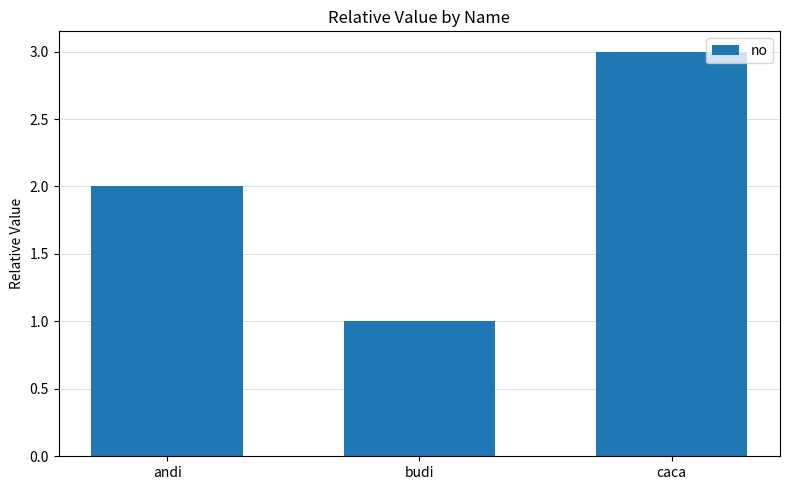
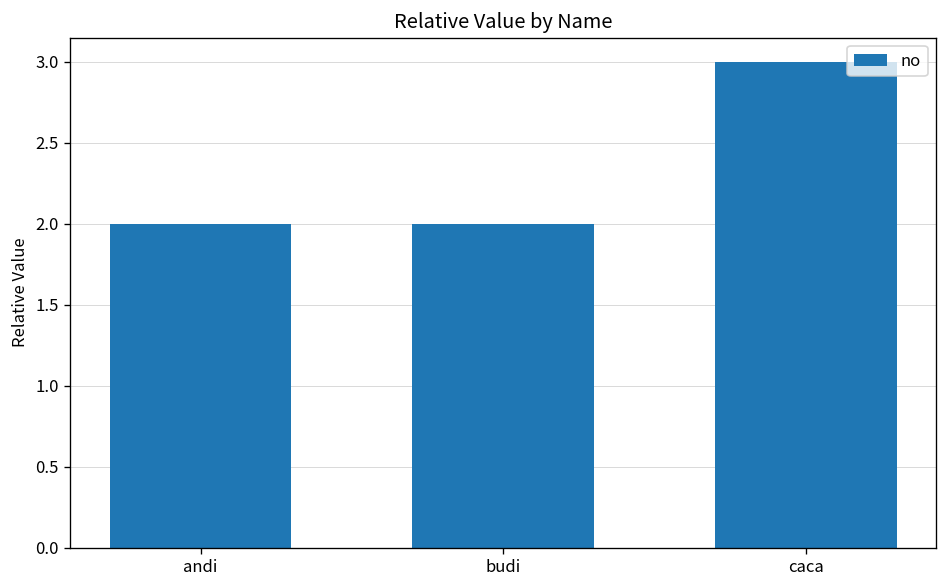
  {
    "andi": 2,
-   "budi": 1,
+   "budi": 2,
    "caca": 3
  }
